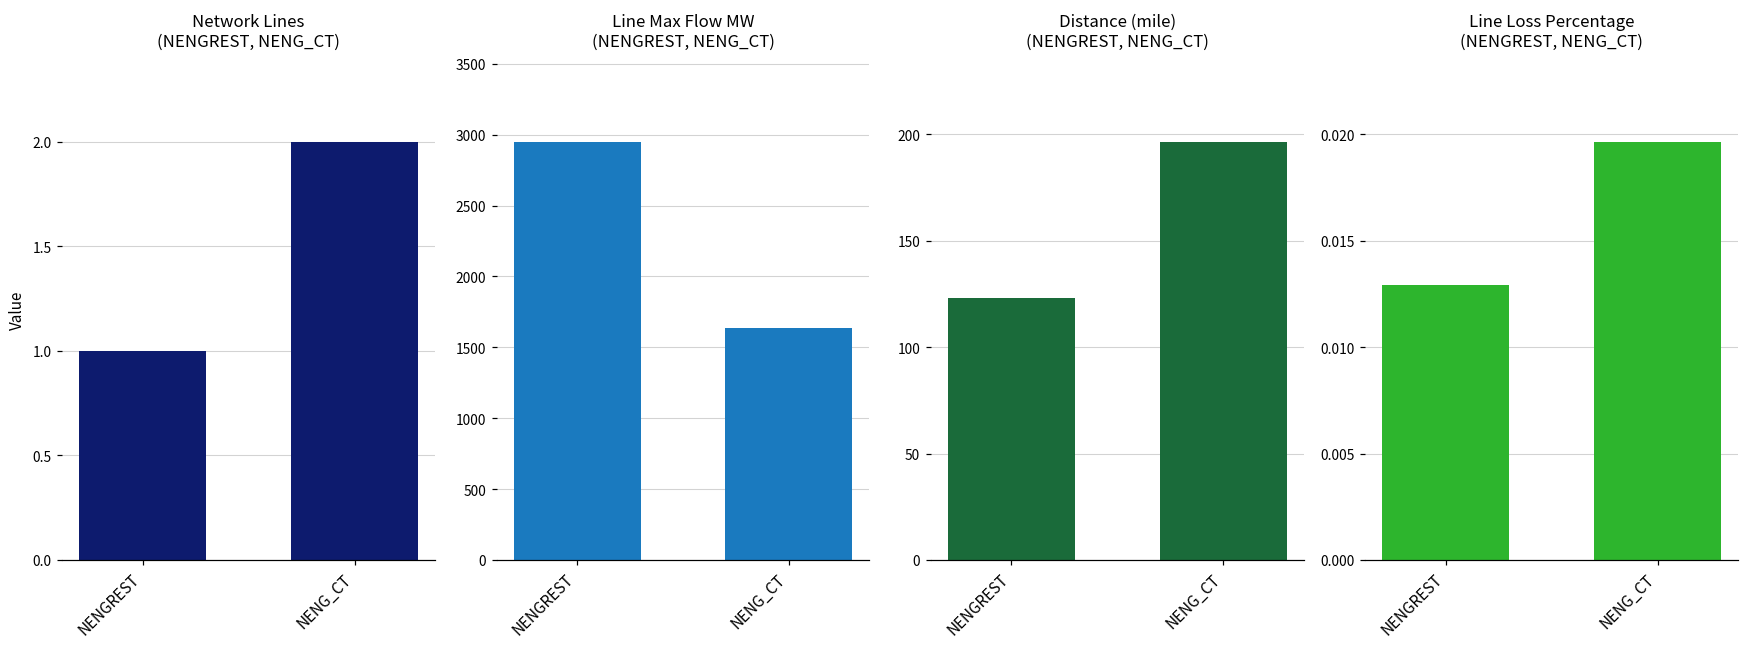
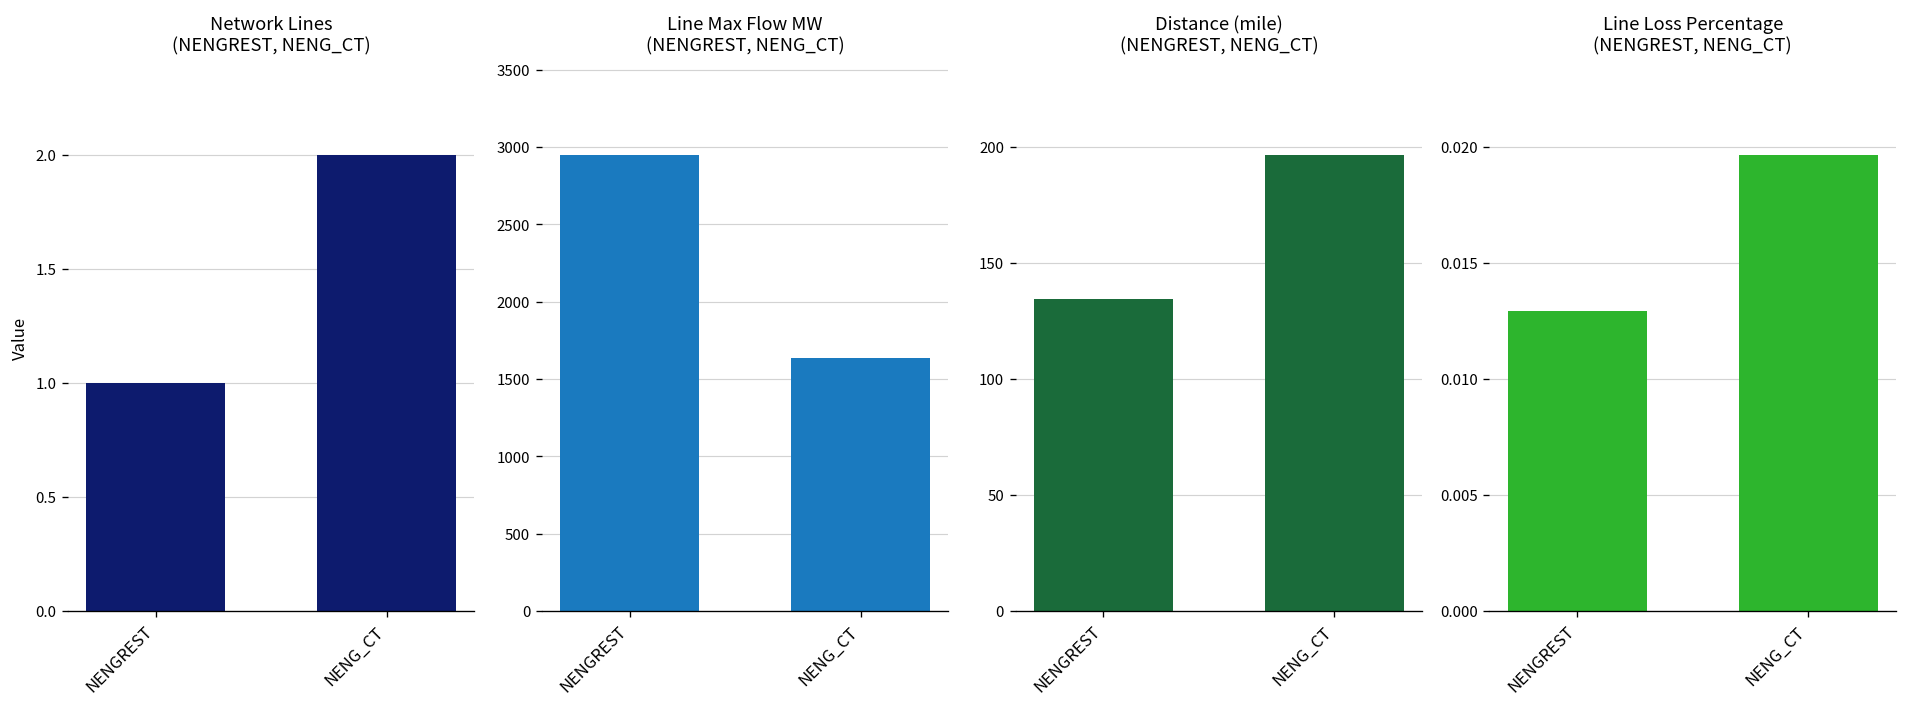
  {
    "Network Lines (NENGREST, NENG_CT)": {
      "NENGREST": 1.00,
      "NENG_CT": 2.00
    },
    "Line Max Flow MW (NENGREST, NENG_CT)": {
      "NENGREST": 2950,
      "NENG_CT": 1640
    },
    "Distance (mile) (NENGREST, NENG_CT)": {
-     "NENGREST": 123,
+     "NENGREST": 134,
      "NENG_CT": 197
    },
    "Line Loss Percentage (NENGREST, NENG_CT)": {
      "NENGREST": 0.0129,
      "NENG_CT": 0.0197
    }
  }
